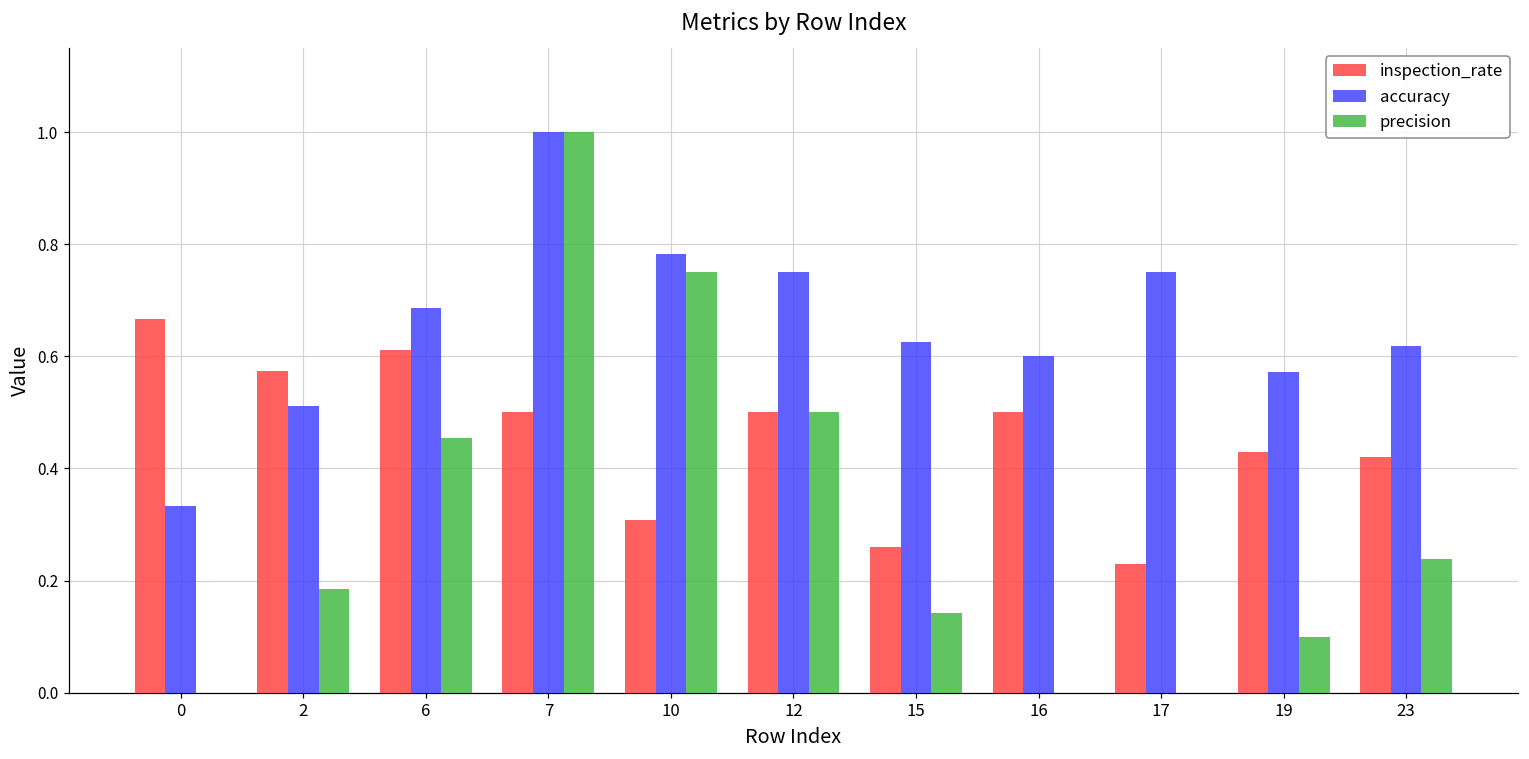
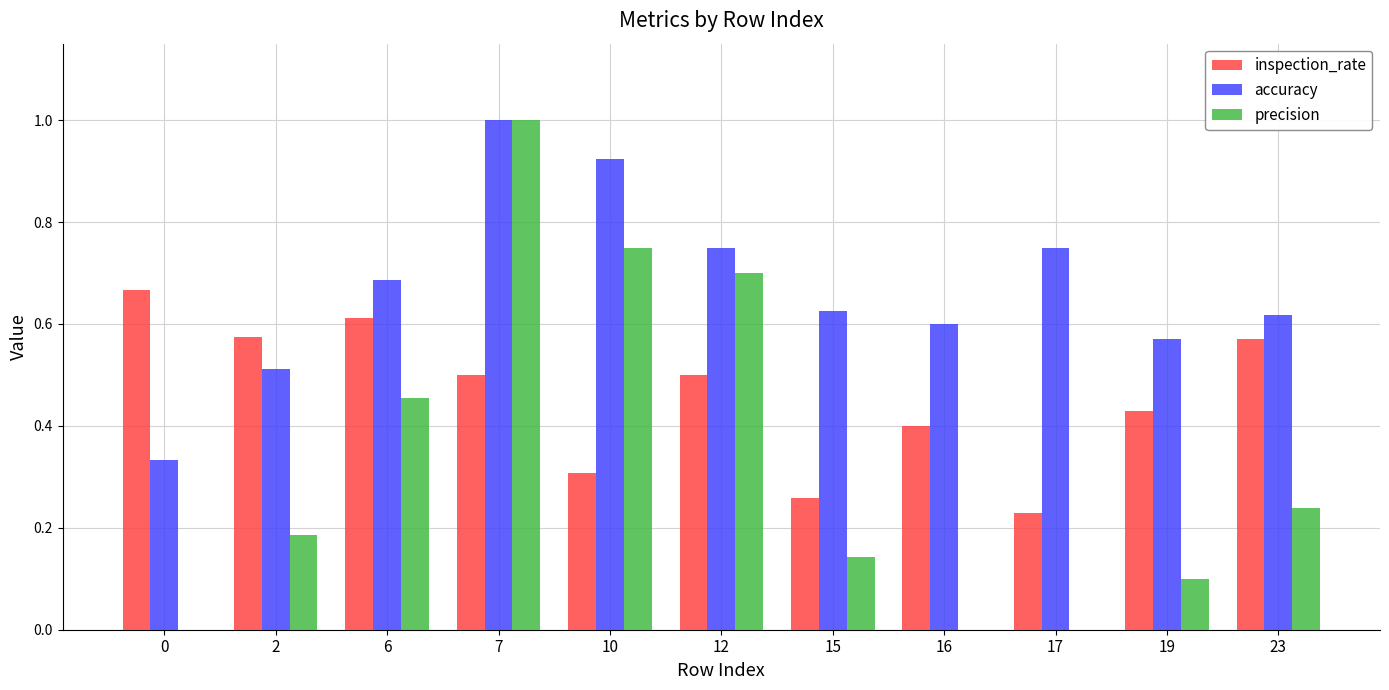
  {
    "inspection_rate": {
      "0": 0.67,
      "2": 0.57,
      "6": 0.61,
      "7": 0.50,
      "10": 0.31,
      "12": 0.50,
      "15": 0.26,
-     "16": 0.5,
+     "16": 0.4,
      "17": 0.23,
      "19": 0.43,
-     "23": 0.42
+     "23": 0.57
    },
    "accuracy": {
      "0": 0.33,
      "2": 0.51,
      "6": 0.69,
      "7": 1.00,
-     "10": 0.78,
+     "10": 0.92,
      "12": 0.75,
      "15": 0.63,
      "16": 0.60,
      "17": 0.75,
      "19": 0.57,
      "23": 0.62
    },
    "precision": {
      "0": 0.0,
      "2": 0.19,
      "6": 0.45,
      "7": 1.0,
      "10": 0.75,
-     "12": 0.5,
+     "12": 0.7,
      "15": 0.14,
      "16": 0.0,
      "17": 0.0,
      "19": 0.1,
      "23": 0.24
    }
  }
